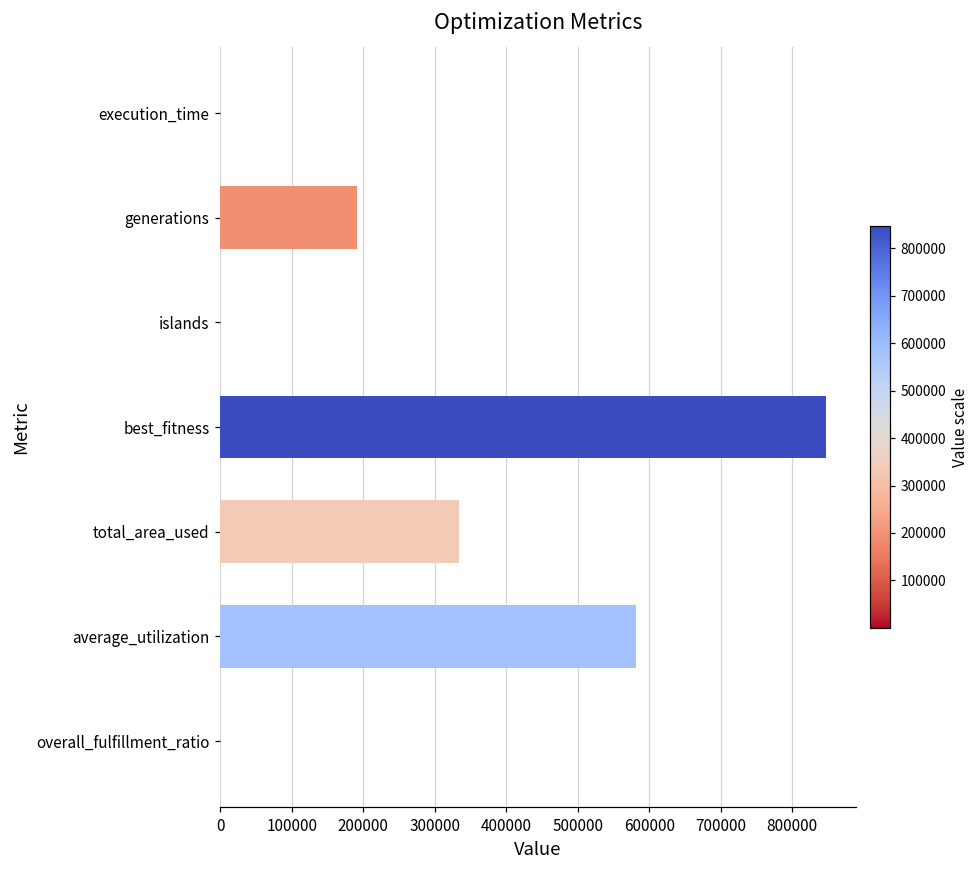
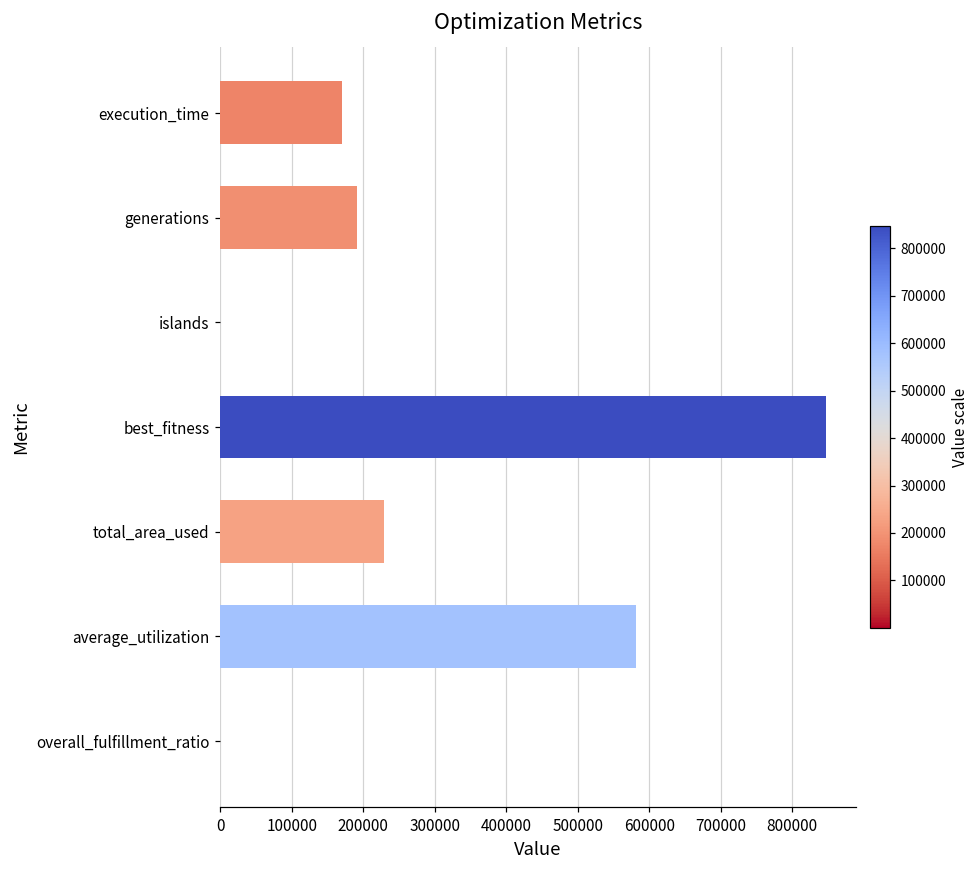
  {
-   "execution_time": 0,
+   "execution_time": 170000,
    "generations": 190000,
    "best_fitness": 850000,
-   "total_area_used": 330000,
+   "total_area_used": 230000,
    "average_utilization": 580000
  }
